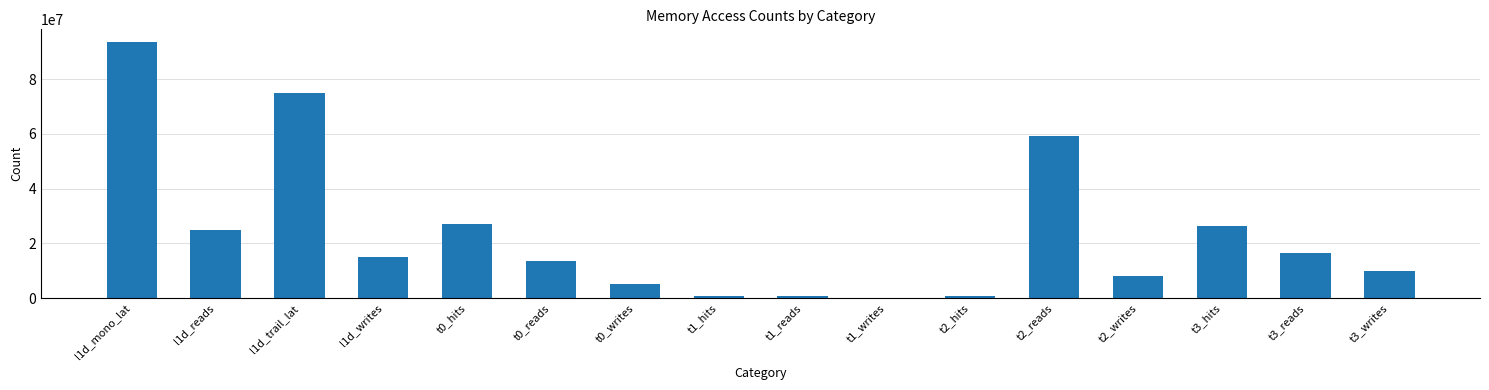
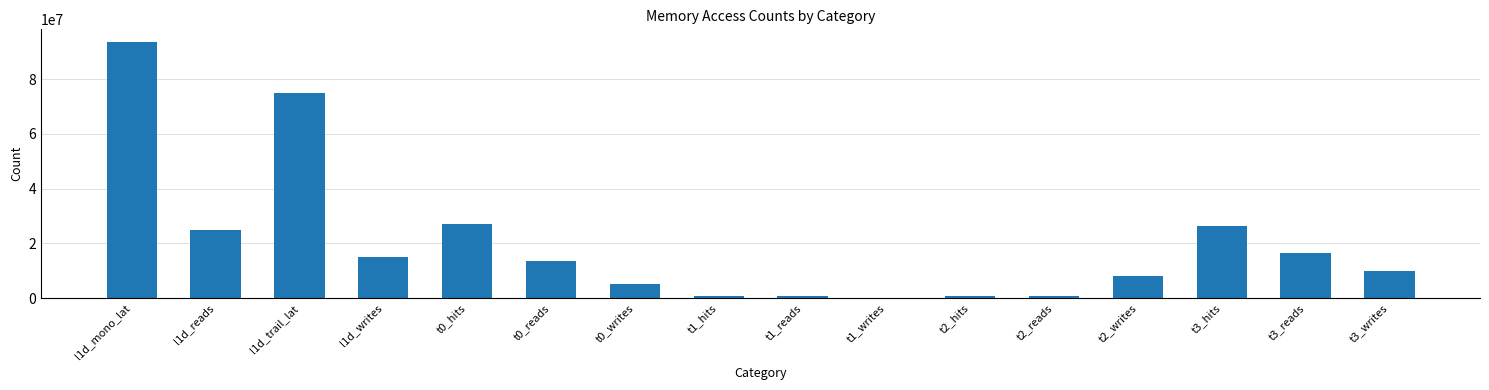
  {
    "l1d_mono_lat": 94000000,
    "l1d_reads": 25000000,
    "l1d_trail_lat": 75000000,
    "l1d_writes": 15000000,
    "t0_hits": 27000000,
    "t0_reads": 14000000,
    "t0_writes": 5000000,
-   "t2_reads": 59000000,
+   "t2_reads": 1000000,
    "t2_writes": 8000000,
    "t3_hits": 26000000,
    "t3_reads": 16000000,
    "t3_writes": 10000000
  }
